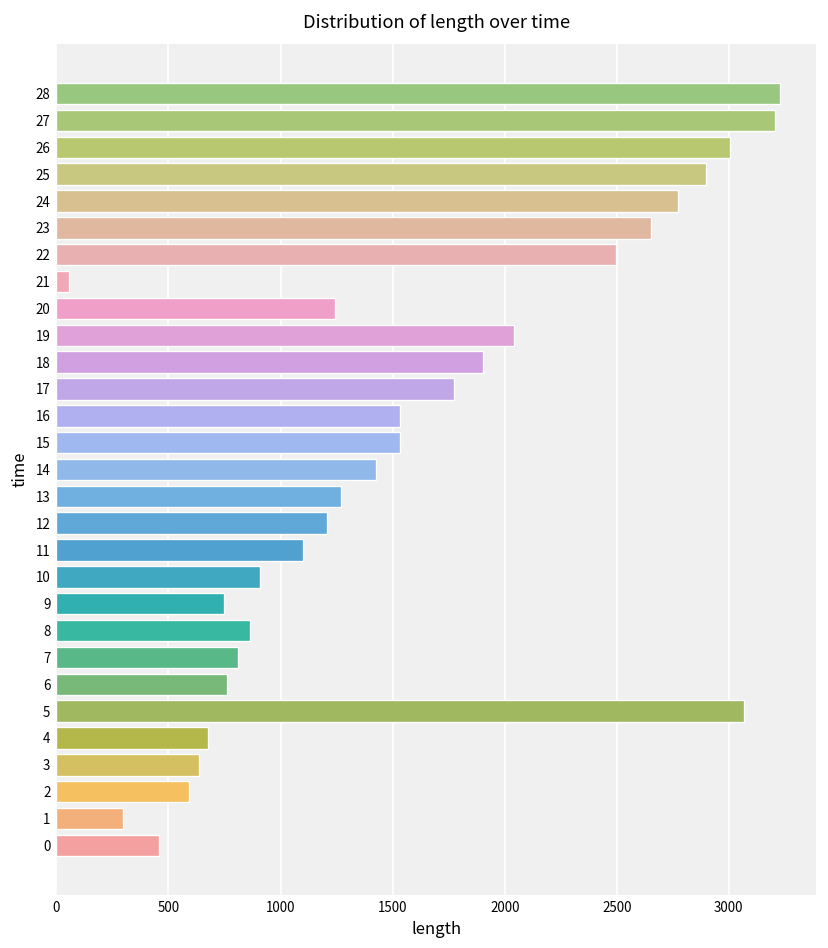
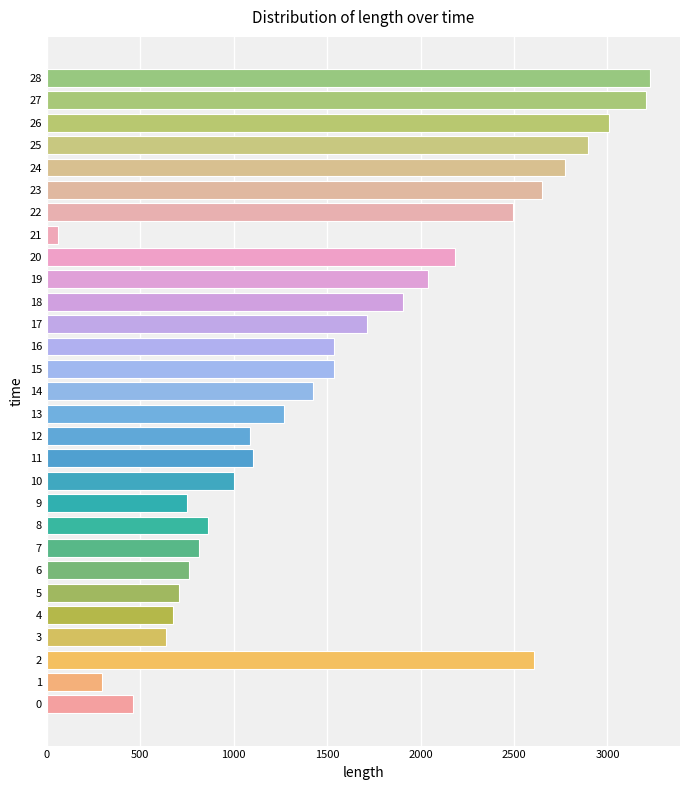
  {
    "28": 3230,
    "27": 3200,
    "26": 3010,
    "25": 2900,
    "24": 2770,
    "23": 2650,
    "22": 2500,
    "21": 60,
-   "20": 1250,
+   "20": 2180,
    "19": 2040,
    "18": 1900,
-   "17": 1770,
+   "17": 1710,
    "16": 1530,
    "15": 1530,
    "14": 1420,
    "13": 1270,
-   "12": 1210,
+   "12": 1090,
    "11": 1100,
-   "10": 910,
+   "10": 1000,
    "9": 750,
    "8": 860,
    "7": 810,
    "6": 760,
-   "5": 3070,
+   "5": 710,
    "4": 680,
    "3": 640,
-   "2": 590,
+   "2": 2610,
    "1": 300,
    "0": 460
  }
